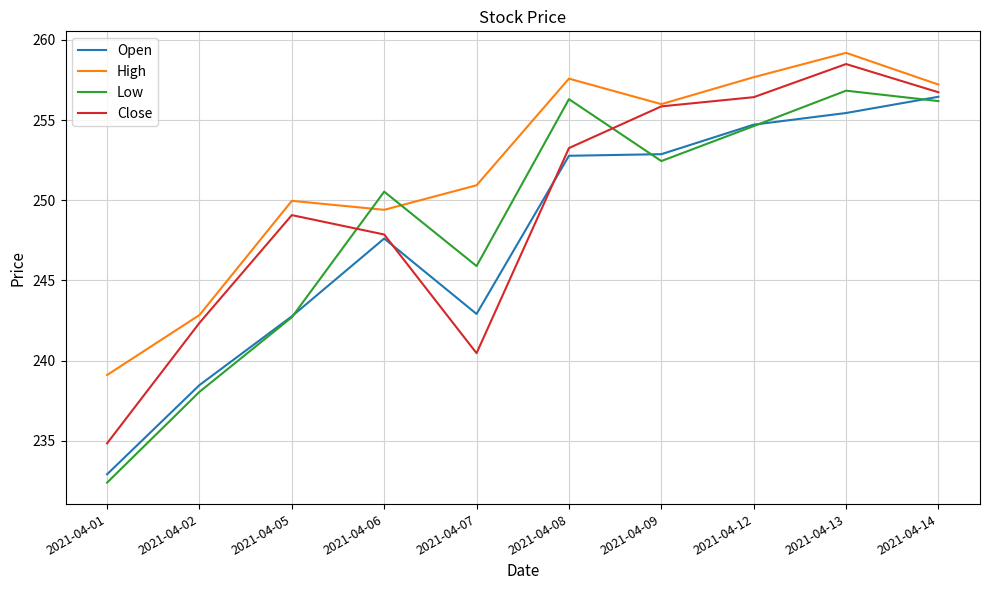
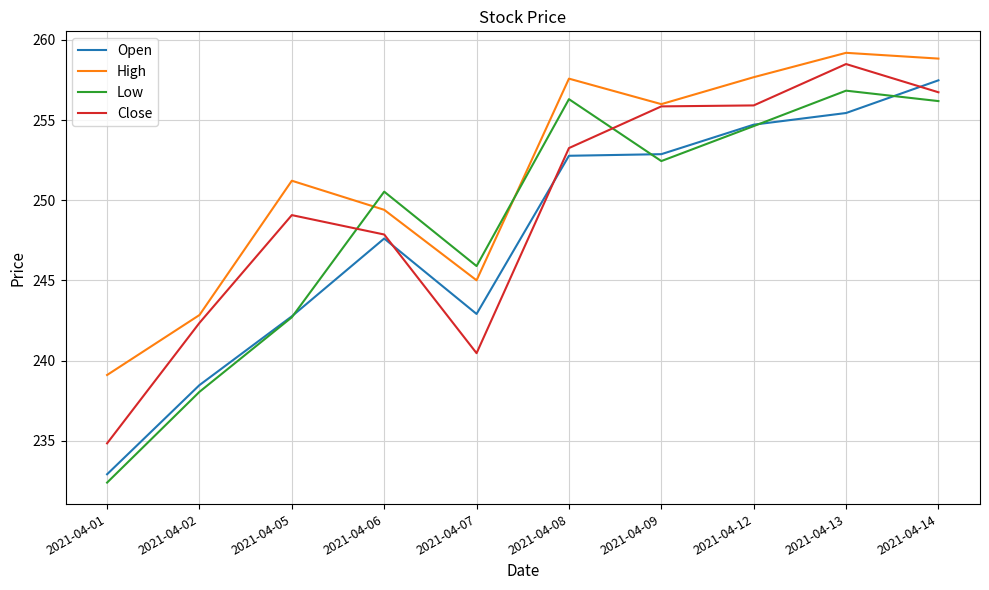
  {
    "Open": {
      "2021-04-01": 232.9,
      "2021-04-02": 238.5,
      "2021-04-06": 247.6,
      "2021-04-07": 242.9,
      "2021-04-08": 252.8,
      "2021-04-09": 252.9,
      "2021-04-13": 255.4,
-     "2021-04-14": 256.4
+     "2021-04-14": 257.5
    },
    "High": {
      "2021-04-01": 239.1,
      "2021-04-02": 242.8,
-     "2021-04-05": 250.0,
+     "2021-04-05": 251.2,
      "2021-04-06": 249.4,
-     "2021-04-07": 250.9,
+     "2021-04-07": 245.0,
      "2021-04-08": 257.6,
      "2021-04-12": 257.7,
      "2021-04-13": 259.2,
-     "2021-04-14": 257.2
+     "2021-04-14": 258.8
    },
    "Low": {
      "2021-04-01": 232.4,
      "2021-04-02": 238.1,
      "2021-04-06": 250.5,
      "2021-04-07": 245.9,
      "2021-04-08": 256.3,
      "2021-04-09": 252.4,
      "2021-04-13": 256.8,
      "2021-04-14": 256.2
    },
    "Close": {
      "2021-04-01": 234.8,
      "2021-04-02": 242.4,
      "2021-04-05": 249.1,
      "2021-04-06": 247.9,
      "2021-04-07": 240.5,
      "2021-04-08": 253.3,
-     "2021-04-12": 256.4,
+     "2021-04-12": 255.9,
      "2021-04-13": 258.5,
      "2021-04-14": 256.7
    }
  }
